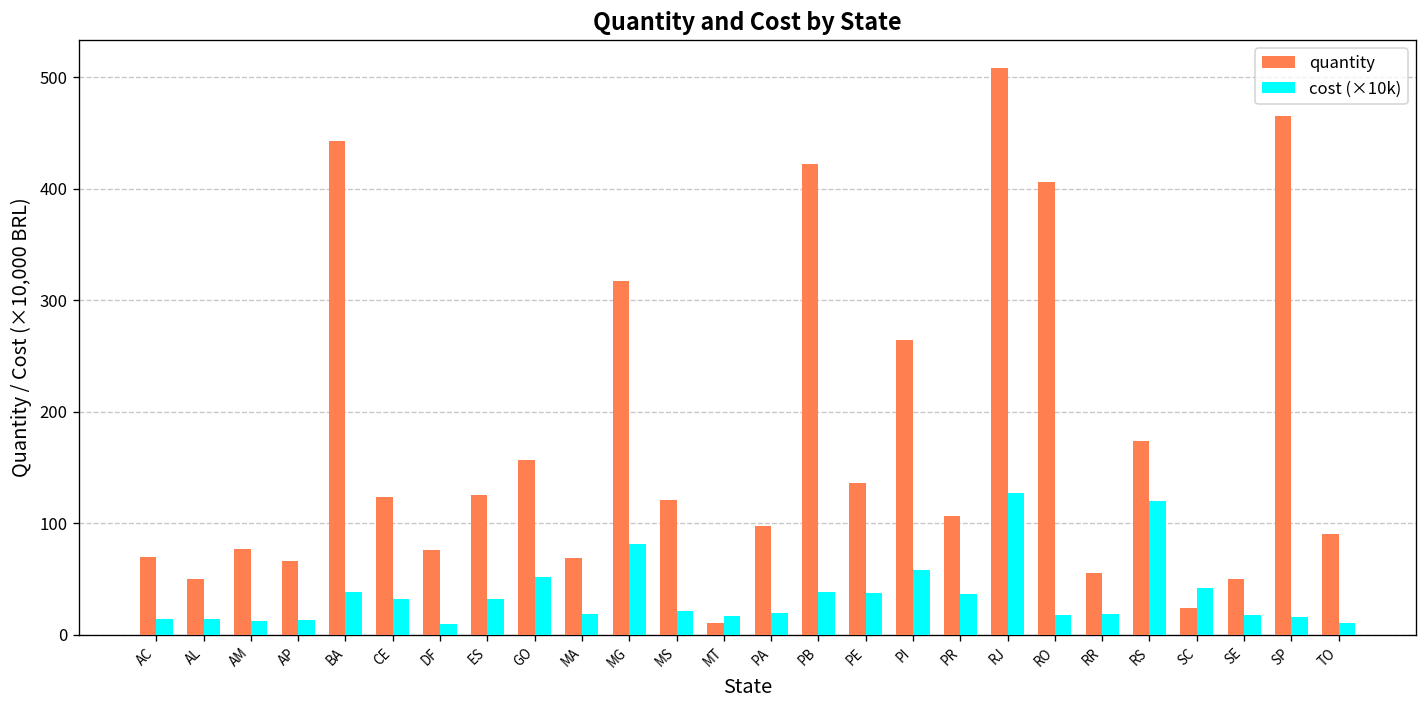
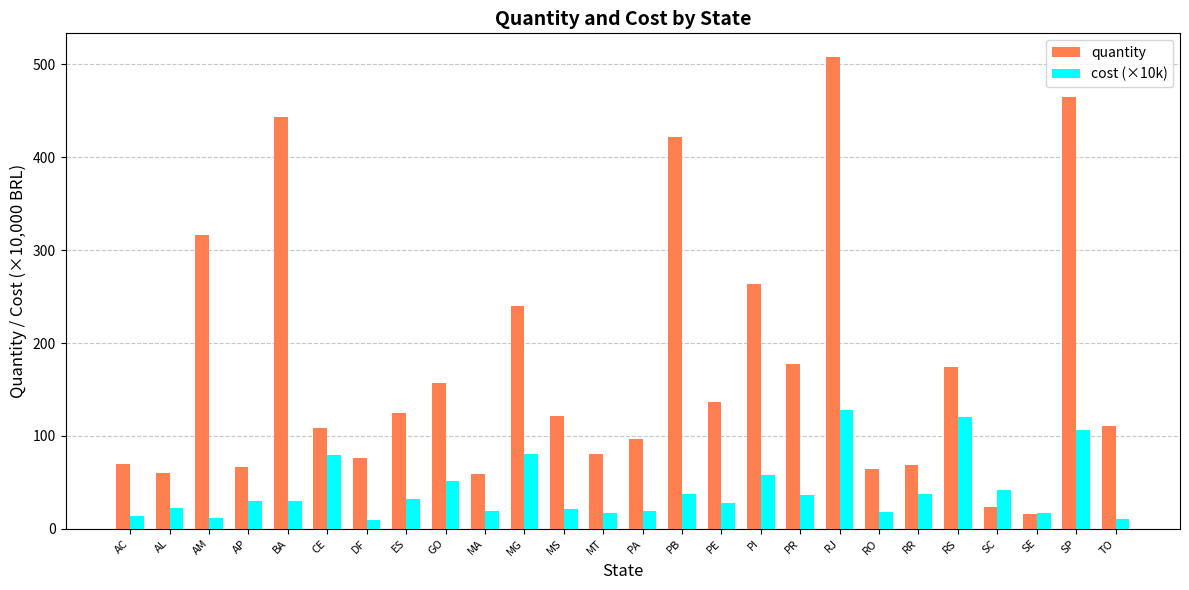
  {
    "quantity": {
      "AC": 70,
-     "AL": 50,
-     "AM": 80,
+     "AL": 60,
+     "AM": 320,
      "AP": 70,
      "BA": 440,
-     "CE": 120,
+     "CE": 110,
      "DF": 80,
      "ES": 130,
      "GO": 160,
-     "MA": 70,
-     "MG": 320,
+     "MA": 60,
+     "MG": 240,
      "MS": 120,
-     "MT": 10,
+     "MT": 80,
      "PA": 100,
      "PB": 420,
      "PE": 140,
      "PI": 260,
-     "PR": 110,
+     "PR": 180,
      "RJ": 510,
-     "RO": 410,
-     "RR": 60,
+     "RO": 60,
+     "RR": 70,
      "RS": 170,
      "SC": 20,
-     "SE": 50,
+     "SE": 20,
      "SP": 470,
-     "TO": 90
+     "TO": 110
    },
    "cost (×10k)": {
      "AC": 10,
-     "AL": 10,
+     "AL": 20,
      "AM": 10,
-     "AP": 10,
-     "BA": 40,
-     "CE": 30,
+     "AP": 30,
+     "BA": 30,
+     "CE": 80,
      "DF": 10,
      "ES": 30,
      "GO": 50,
      "MA": 20,
      "MG": 80,
      "MS": 20,
      "MT": 20,
      "PA": 20,
      "PB": 40,
-     "PE": 40,
+     "PE": 30,
      "PI": 60,
      "PR": 40,
      "RJ": 130,
      "RO": 20,
-     "RR": 20,
+     "RR": 40,
      "RS": 120,
      "SC": 40,
      "SE": 20,
-     "SP": 20,
+     "SP": 110,
      "TO": 10
    }
  }
